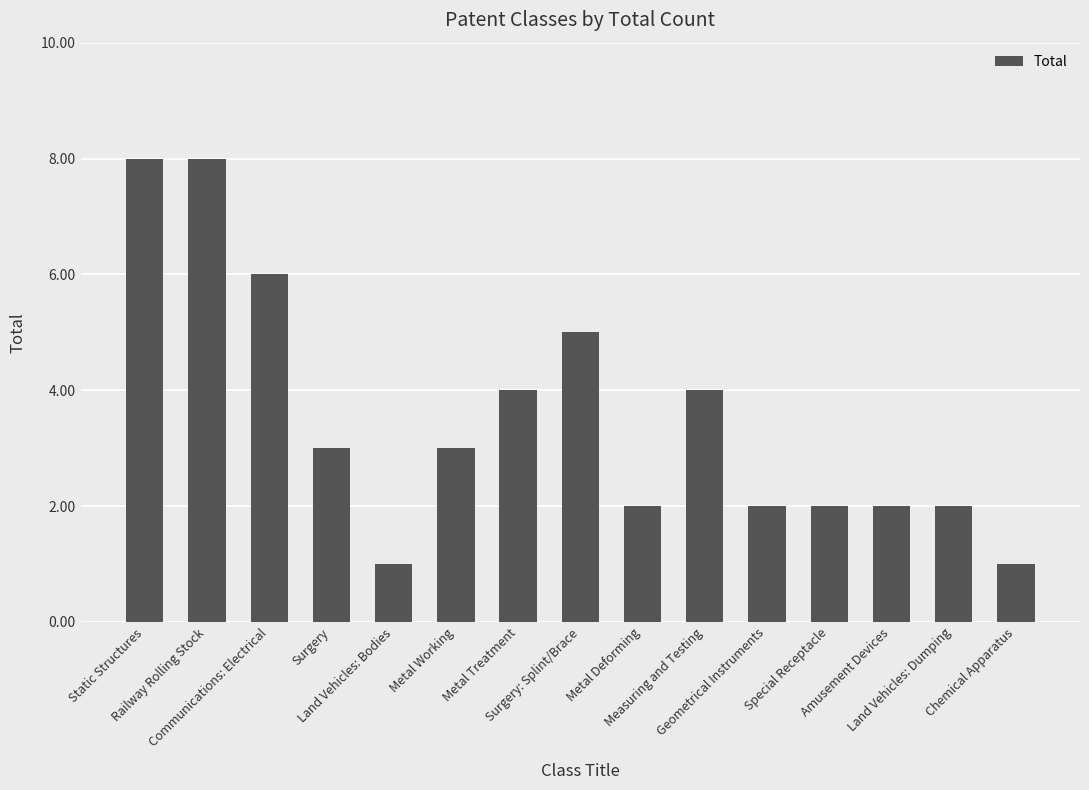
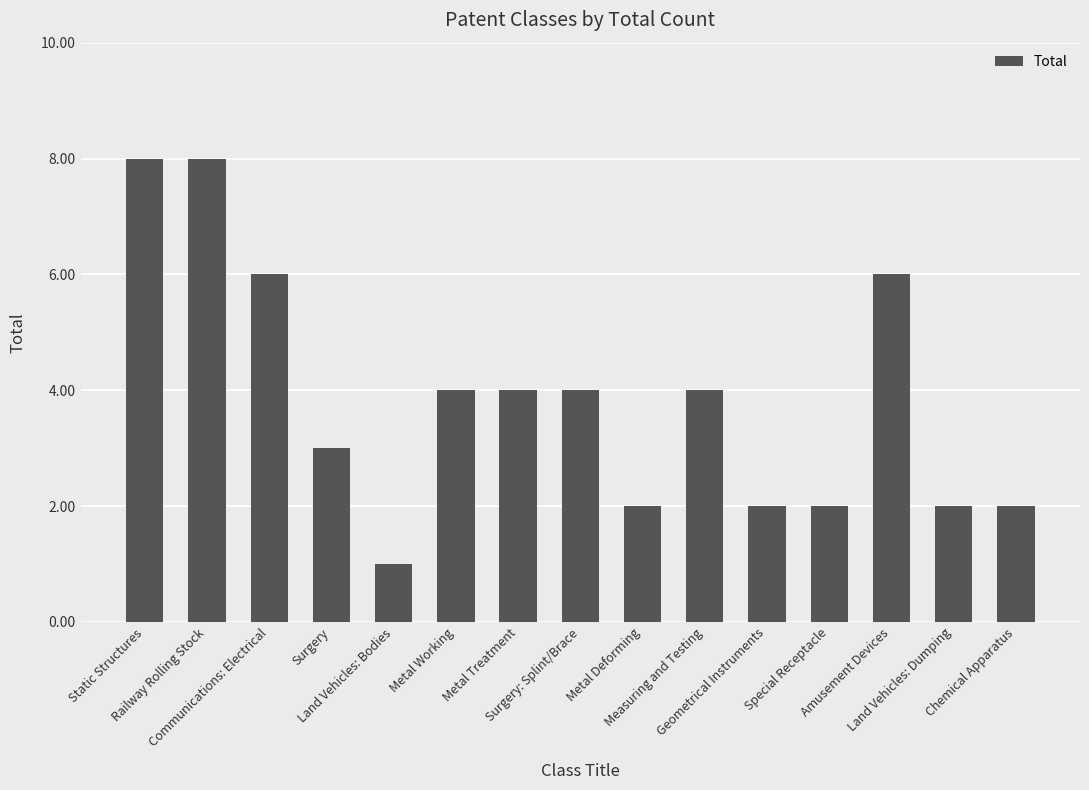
  {
    "Static Structures": 8,
    "Railway Rolling Stock": 8,
    "Communications: Electrical": 6,
    "Surgery": 3,
    "Land Vehicles: Bodies": 1,
-   "Metal Working": 3,
+   "Metal Working": 4,
    "Metal Treatment": 4,
-   "Surgery: Splint/Brace": 5,
+   "Surgery: Splint/Brace": 4,
    "Metal Deforming": 2,
    "Measuring and Testing": 4,
    "Geometrical Instruments": 2,
    "Special Receptacle": 2,
-   "Amusement Devices": 2,
+   "Amusement Devices": 6,
    "Land Vehicles: Dumping": 2,
-   "Chemical Apparatus": 1
+   "Chemical Apparatus": 2
  }
